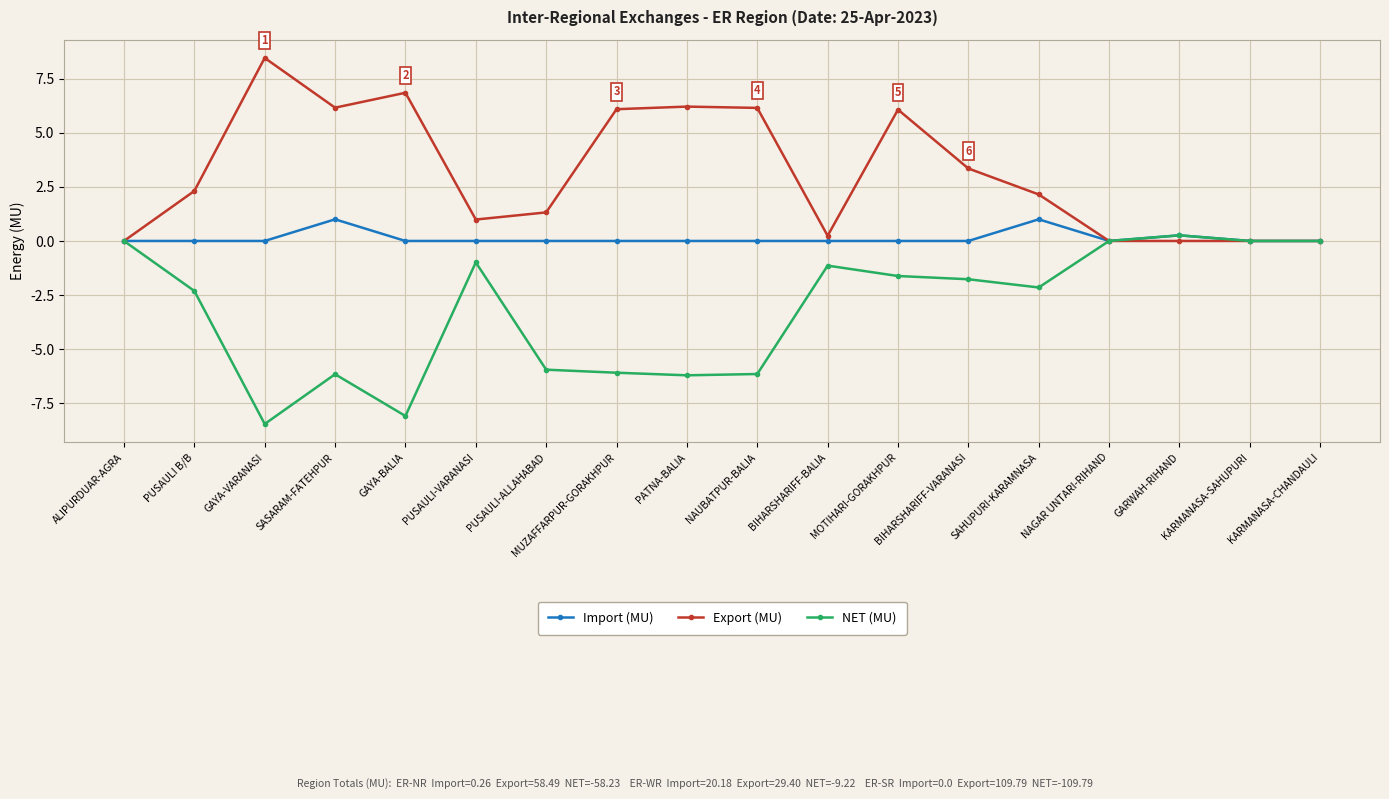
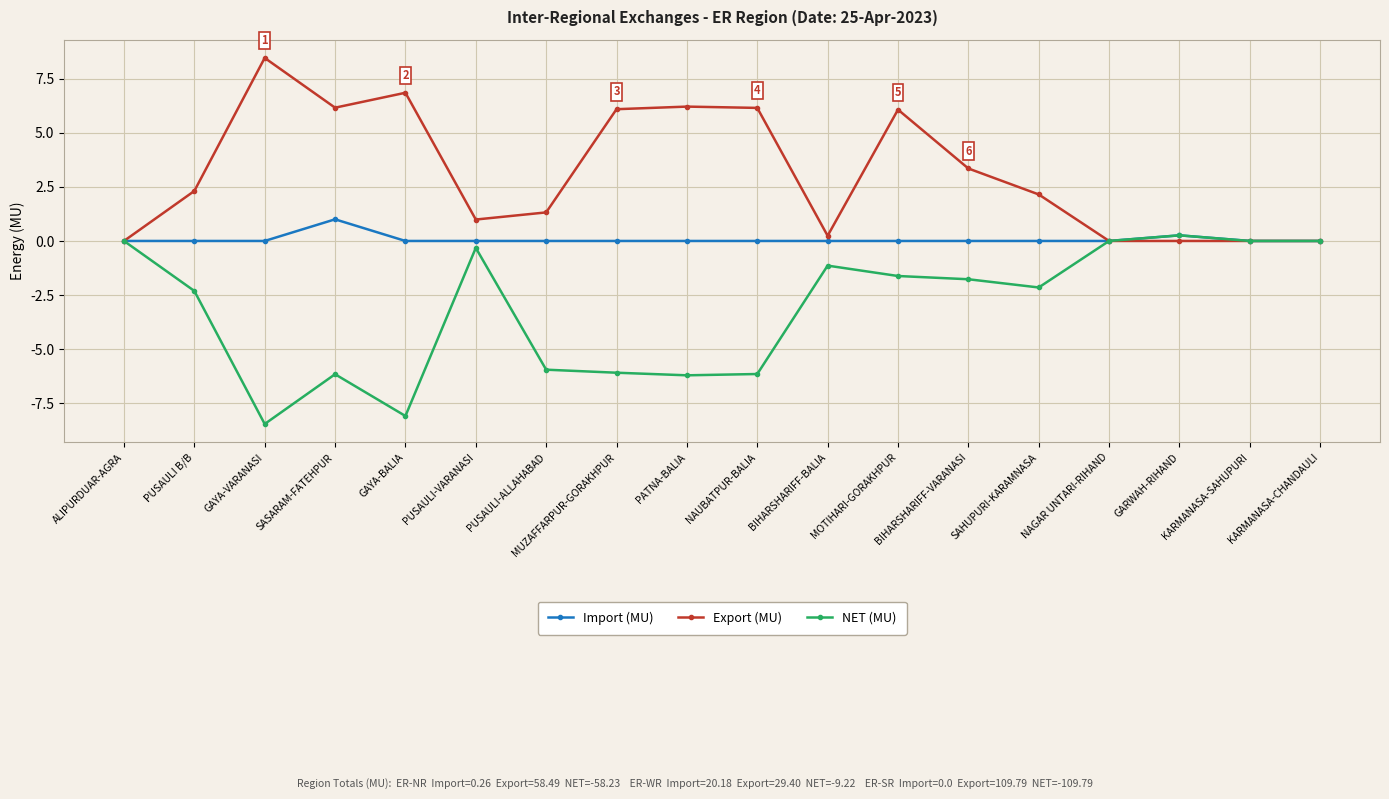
  {
    "Import (MU)": {
      "PUSAULI B/B": 0,
      "GAYA-VARANASI": 0,
      "SASARAM-FATEHPUR": 1,
      "GAYA-BALIA": 0,
      "PUSAULI-VARANASI": 0,
      "PUSAULI-ALLAHABAD": 0,
      "MUZAFFARPUR-GORAKHPUR": 0,
      "PATNA-BALIA": 0,
      "NAUBATPUR-BALIA": 0,
      "BIHARSHARIFF-BALIA": 0,
      "MOTIHARI-GORAKHPUR": 0,
      "BIHARSHARIFF-VARANASI": 0,
-     "SAHUPURI-KARAMNASA": 1
+     "SAHUPURI-KARAMNASA": 0
    },
    "Export (MU)": {
      "PUSAULI B/B": 2.3,
      "SASARAM-FATEHPUR": 6.2,
      "PUSAULI-VARANASI": 1.0,
      "PUSAULI-ALLAHABAD": 1.3,
      "PATNA-BALIA": 6.2,
      "BIHARSHARIFF-BALIA": 0.2,
      "SAHUPURI-KARAMNASA": 2.2,
      "GARWAH-RIHAND": 0.0
    },
    "NET (MU)": {
      "PUSAULI B/B": -2.3,
      "GAYA-VARANASI": -8.5,
      "SASARAM-FATEHPUR": -6.2,
      "GAYA-BALIA": -8.1,
-     "PUSAULI-VARANASI": -1.0,
+     "PUSAULI-VARANASI": -0.3,
      "PUSAULI-ALLAHABAD": -6.0,
      "MUZAFFARPUR-GORAKHPUR": -6.1,
      "PATNA-BALIA": -6.2,
      "NAUBATPUR-BALIA": -6.2,
      "BIHARSHARIFF-BALIA": -1.1,
      "MOTIHARI-GORAKHPUR": -1.6,
      "BIHARSHARIFF-VARANASI": -1.8,
      "SAHUPURI-KARAMNASA": -2.2
    }
  }
